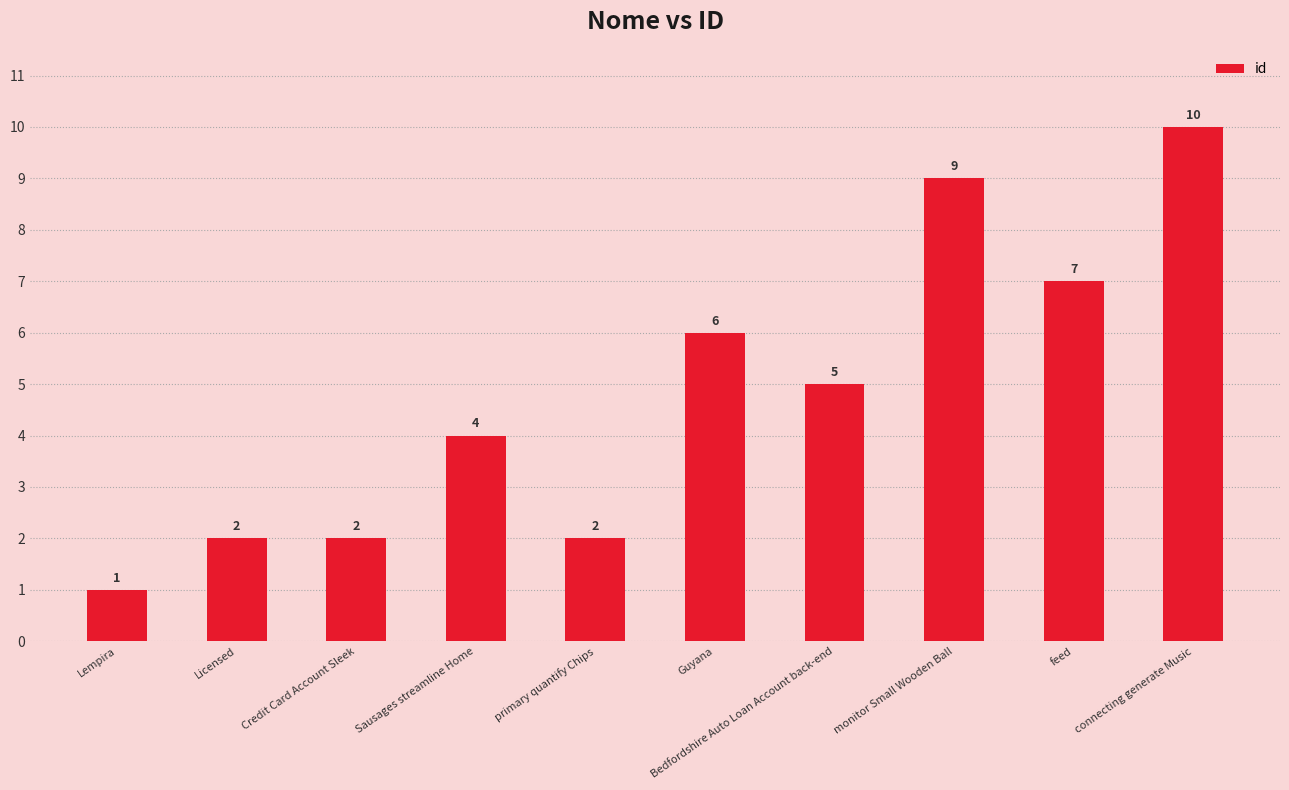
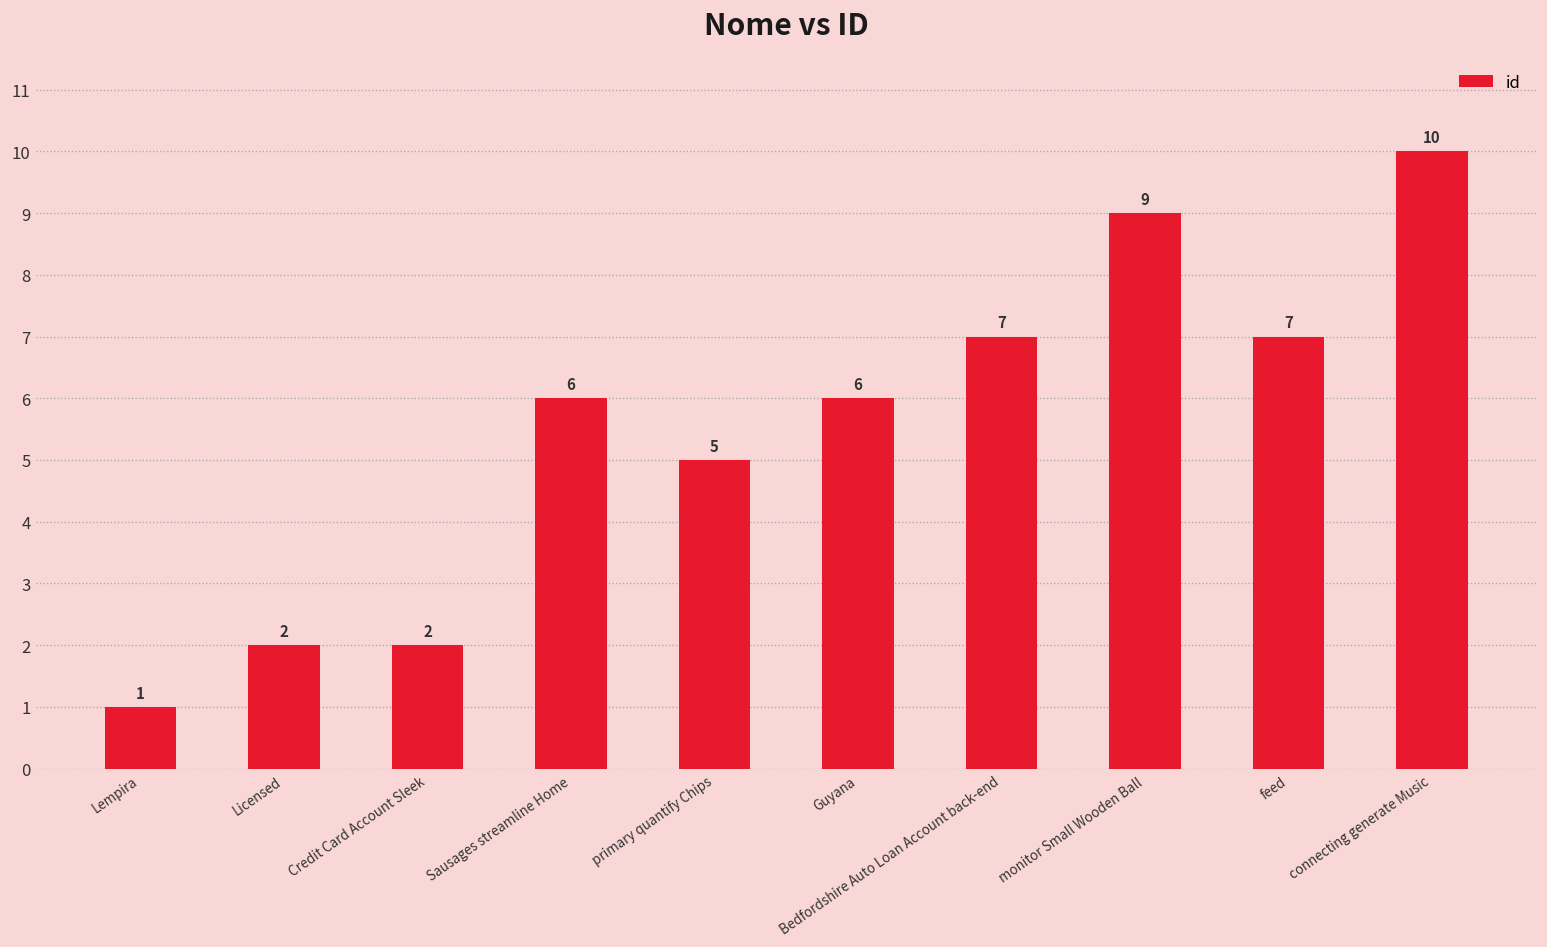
  {
    "Lempira": 1,
    "Licensed": 2,
    "Credit Card Account Sleek": 2,
-   "Sausages streamline Home": 4,
-   "primary quantify Chips": 2,
+   "Sausages streamline Home": 6,
+   "primary quantify Chips": 5,
    "Guyana": 6,
-   "Bedfordshire Auto Loan Account back-end": 5,
+   "Bedfordshire Auto Loan Account back-end": 7,
    "monitor Small Wooden Ball": 9,
    "feed": 7,
    "connecting generate Music": 10
  }
